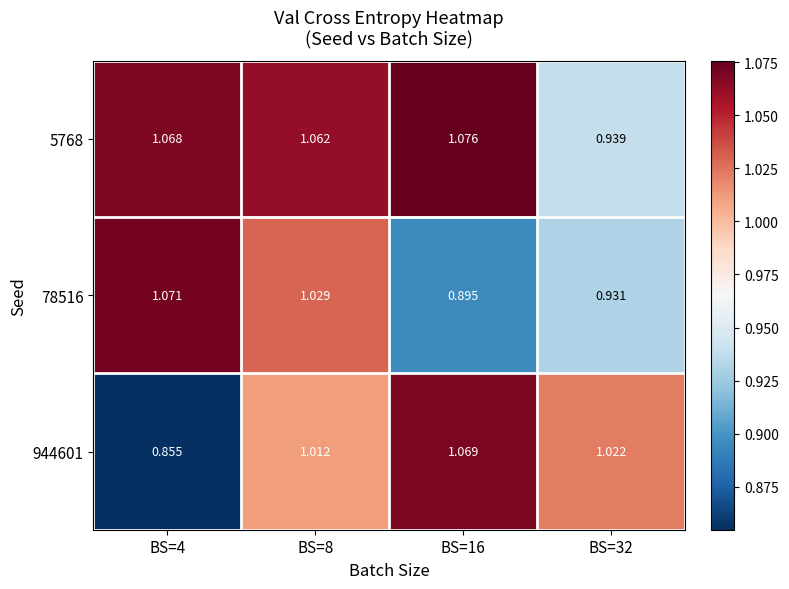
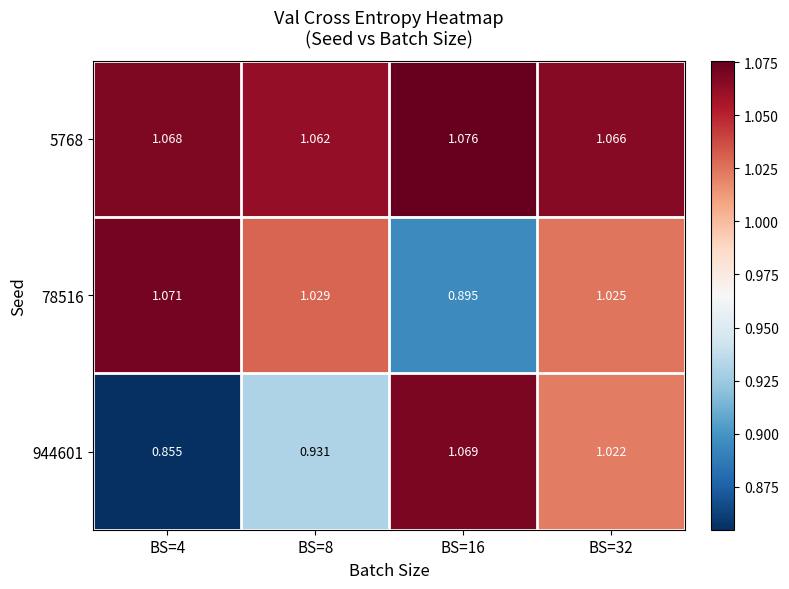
  {
    "5768": {
      "BS=4": 1.068,
      "BS=8": 1.062,
      "BS=16": 1.076,
-     "BS=32": 0.939
+     "BS=32": 1.066
    },
    "78516": {
      "BS=4": 1.071,
      "BS=8": 1.029,
      "BS=16": 0.895,
-     "BS=32": 0.931
+     "BS=32": 1.025
    },
    "944601": {
      "BS=4": 0.855,
-     "BS=8": 1.012,
+     "BS=8": 0.931,
      "BS=16": 1.069,
      "BS=32": 1.022
    }
  }
